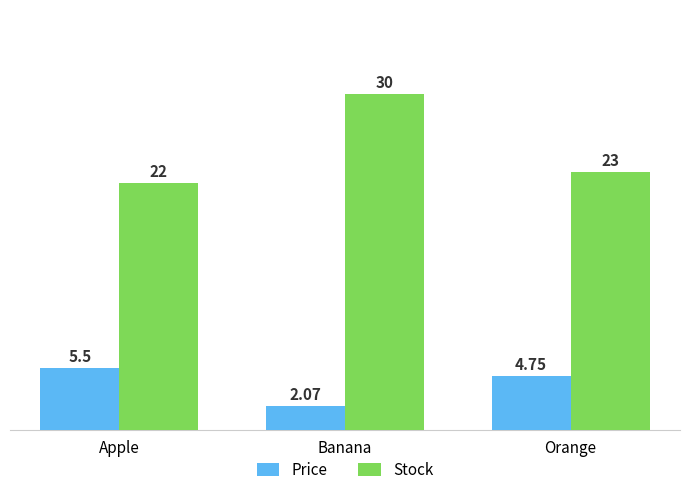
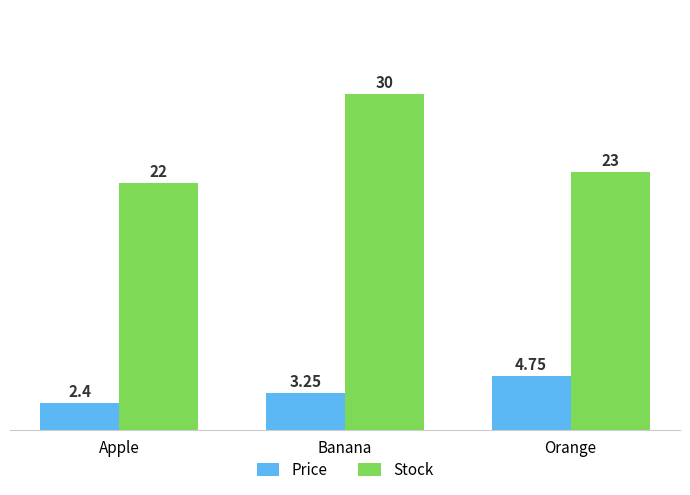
  {
    "Price": {
-     "Apple": 5.5,
-     "Banana": 2.07,
+     "Apple": 2.4,
+     "Banana": 3.25,
      "Orange": 4.75
    },
    "Stock": {
      "Apple": 22,
      "Banana": 30,
      "Orange": 23
    }
  }
